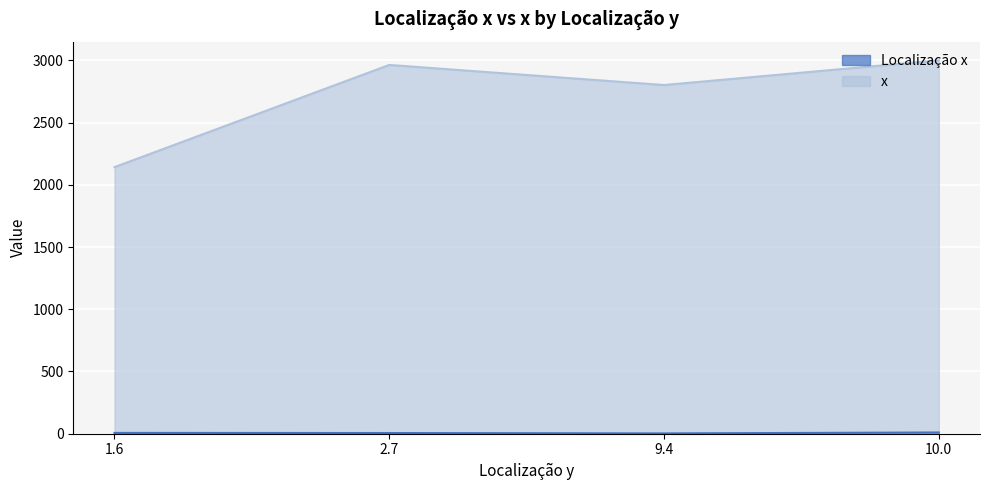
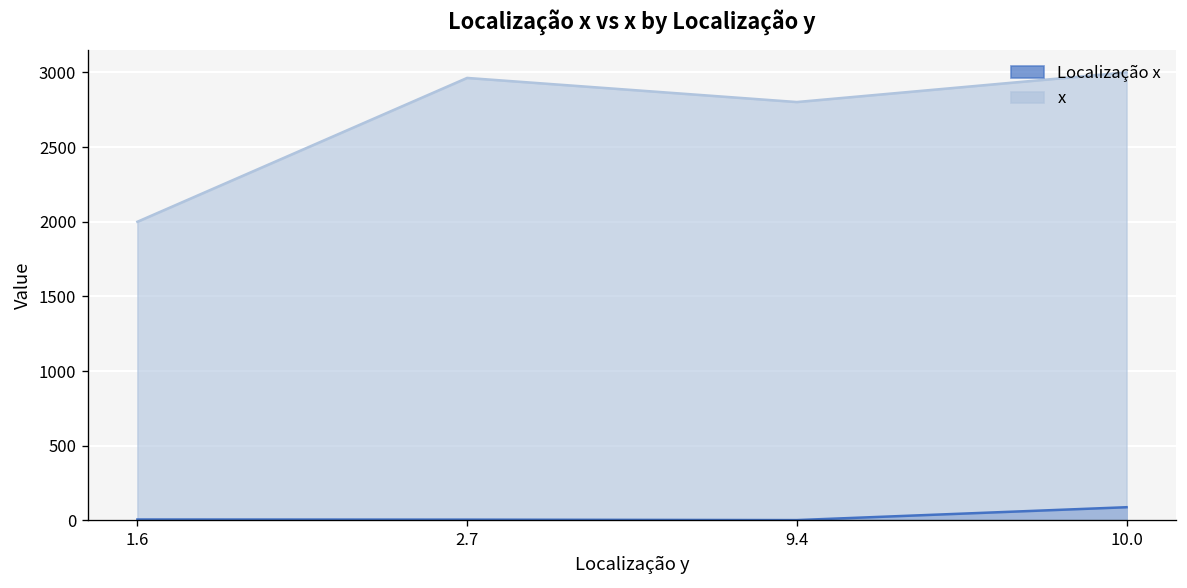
  {
    "Localização x": {
      "1.6": 10,
      "2.7": 10,
      "9.4": 0,
-     "10.0": 10
+     "10.0": 90
    },
    "x": {
-     "1.6": 2140,
+     "1.6": 2000,
      "2.7": 2960,
      "9.4": 2800,
      "10.0": 3000
    }
  }
